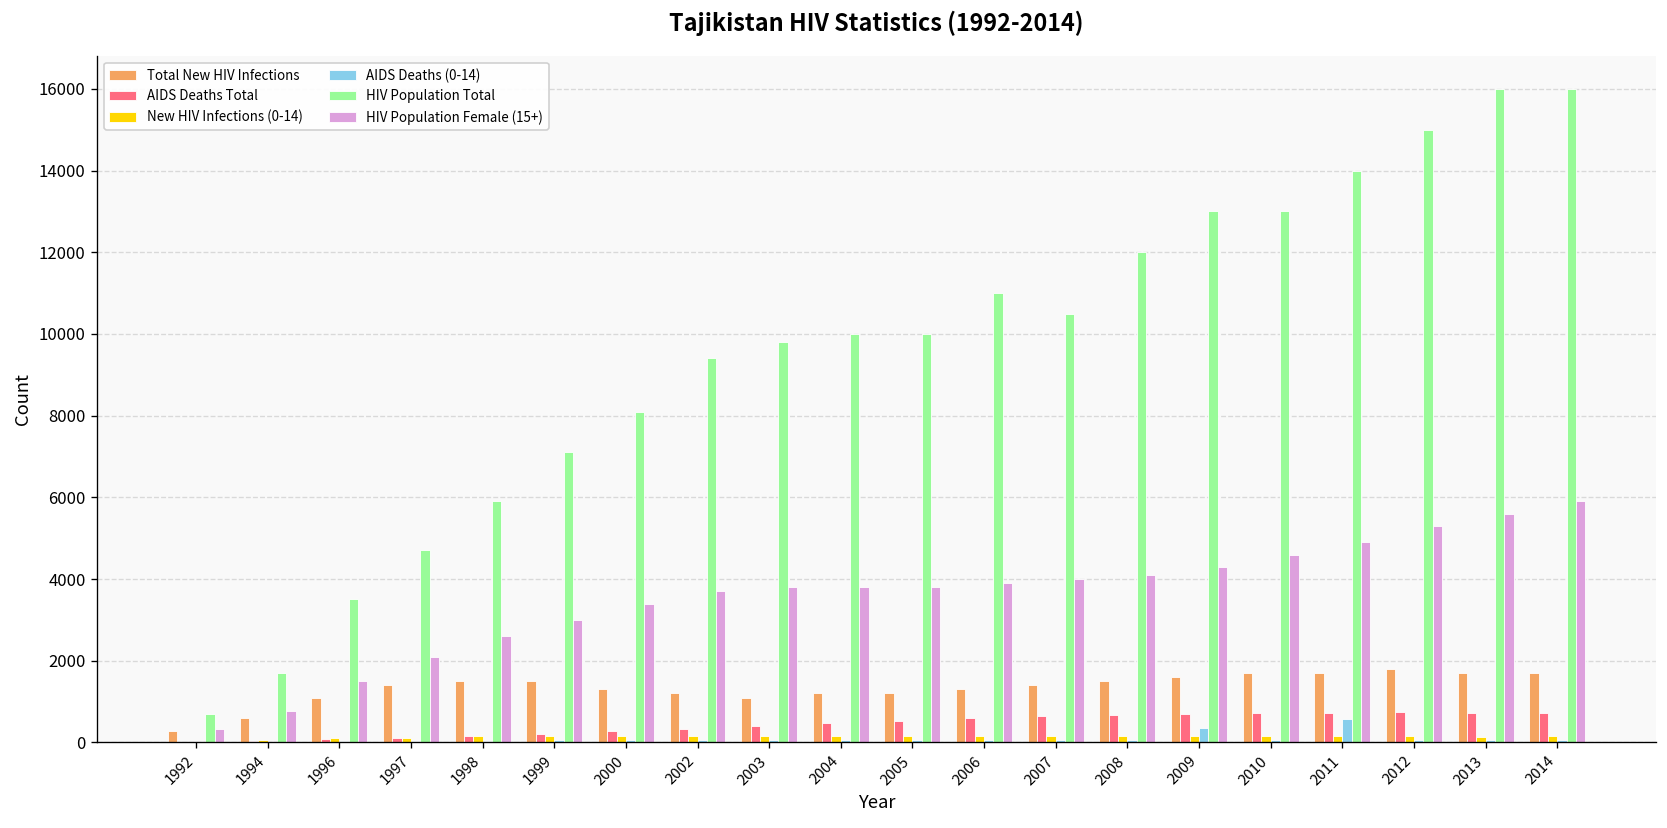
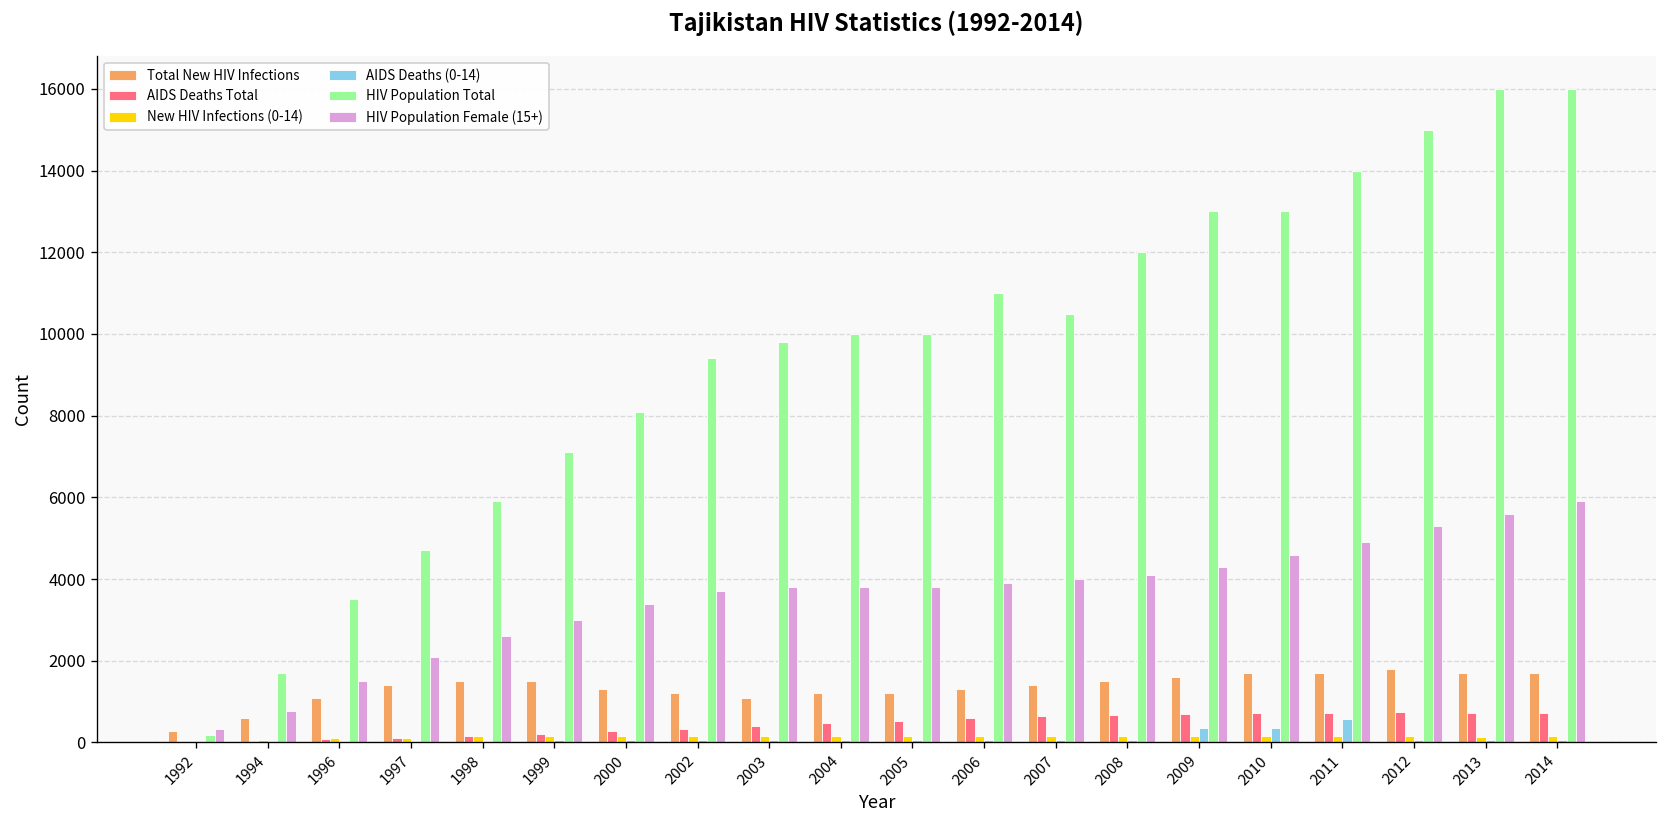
  {
    "Total New HIV Infections": {
      "1992": 300,
      "1994": 600,
      "1996": 1100,
      "1997": 1400,
      "1998": 1500,
      "1999": 1500,
      "2000": 1300,
      "2002": 1200,
      "2003": 1100,
      "2004": 1200,
      "2005": 1200,
      "2006": 1300,
      "2007": 1400,
      "2008": 1500,
      "2009": 1600,
      "2010": 1700,
      "2011": 1700,
      "2012": 1800,
      "2013": 1700,
      "2014": 1700
    },
    "AIDS Deaths Total": {
      "1996": 100,
      "1997": 100,
      "1998": 200,
      "1999": 200,
      "2000": 300,
      "2002": 300,
      "2003": 400,
      "2004": 500,
      "2005": 500,
      "2006": 600,
      "2007": 600,
      "2008": 700,
      "2009": 700,
      "2010": 700,
      "2011": 700,
      "2012": 700,
      "2013": 700,
      "2014": 700
    },
    "New HIV Infections (0-14)": {
      "1996": 100,
      "1997": 100,
      "1998": 200,
      "1999": 200,
      "2000": 200,
      "2002": 200,
      "2003": 200,
      "2004": 200,
      "2005": 200,
      "2006": 200,
      "2007": 200,
      "2008": 200,
      "2009": 200,
      "2010": 200,
      "2011": 200,
      "2012": 200,
      "2013": 100,
      "2014": 200
    },
    "AIDS Deaths (0-14)": {
      "2009": 400,
-     "2010": 100,
+     "2010": 400,
      "2011": 600
    },
    "HIV Population Total": {
-     "1992": 700,
+     "1992": 200,
      "1994": 1700,
      "1996": 3500,
      "1997": 4700,
      "1998": 5900,
      "1999": 7100,
      "2000": 8100,
      "2002": 9400,
      "2003": 9800,
      "2004": 10000,
      "2005": 10000,
      "2006": 11000,
      "2007": 10500,
      "2008": 12000,
      "2009": 13000,
      "2010": 13000,
      "2011": 14000,
      "2012": 15000,
      "2013": 16000,
      "2014": 16000
    },
    "HIV Population Female (15+)": {
      "1992": 300,
      "1994": 800,
      "1996": 1500,
      "1997": 2100,
      "1998": 2600,
      "1999": 3000,
      "2000": 3400,
      "2002": 3700,
      "2003": 3800,
      "2004": 3800,
      "2005": 3800,
      "2006": 3900,
      "2007": 4000,
      "2008": 4100,
      "2009": 4300,
      "2010": 4600,
      "2011": 4900,
      "2012": 5300,
      "2013": 5600,
      "2014": 5900
    }
  }
